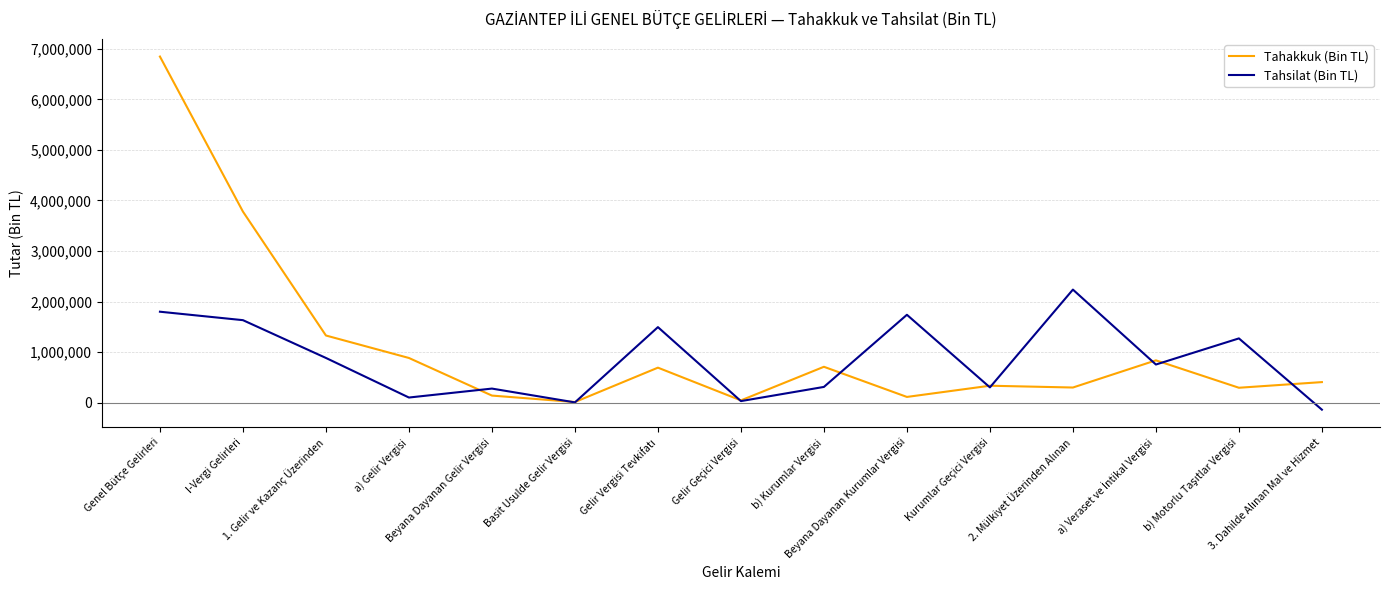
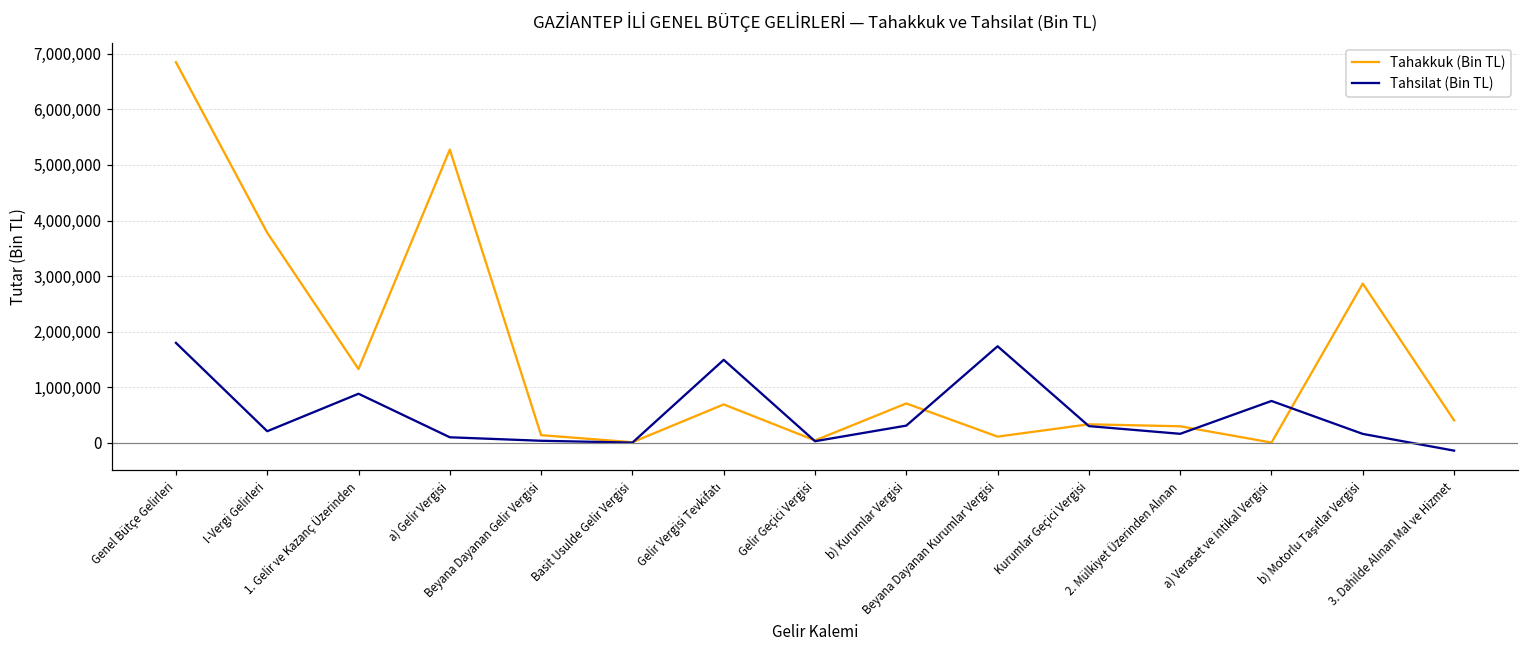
  {
    "Tahakkuk (Bin TL)": {
      "Genel Bütçe Gelirleri": "6,800,000",
      "I-Vergi Gelirleri": "3,800,000",
      "1. Gelir ve Kazanç Üzerinden": "1,300,000",
-     "a) Gelir Vergisi": "900,000",
+     "a) Gelir Vergisi": "5,300,000",
      "Beyana Dayanan Gelir Vergisi": "100,000",
      "Gelir Vergisi Tevkifatı": "700,000",
      "b) Kurumlar Vergisi": "700,000",
      "Beyana Dayanan Kurumlar Vergisi": "100,000",
      "2. Mülkiyet Üzerinden Alınan": "300,000",
-     "a) Veraset ve İntikal Vergisi": "800,000",
-     "b) Motorlu Taşıtlar Vergisi": "300,000",
+     "a) Veraset ve İntikal Vergisi": "0",
+     "b) Motorlu Taşıtlar Vergisi": "2,900,000",
      "3. Dahilde Alınan Mal ve Hizmet": "400,000"
    },
    "Tahsilat (Bin TL)": {
      "Genel Bütçe Gelirleri": "1,800,000",
-     "I-Vergi Gelirleri": "1,600,000",
+     "I-Vergi Gelirleri": "200,000",
      "1. Gelir ve Kazanç Üzerinden": "900,000",
      "a) Gelir Vergisi": "100,000",
-     "Beyana Dayanan Gelir Vergisi": "300,000",
+     "Beyana Dayanan Gelir Vergisi": "0",
      "Gelir Vergisi Tevkifatı": "1,500,000",
      "b) Kurumlar Vergisi": "300,000",
      "Beyana Dayanan Kurumlar Vergisi": "1,700,000",
-     "2. Mülkiyet Üzerinden Alınan": "2,200,000",
+     "2. Mülkiyet Üzerinden Alınan": "200,000",
      "a) Veraset ve İntikal Vergisi": "800,000",
-     "b) Motorlu Taşıtlar Vergisi": "1,300,000",
+     "b) Motorlu Taşıtlar Vergisi": "200,000",
      "3. Dahilde Alınan Mal ve Hizmet": "-100,000"
    }
  }
